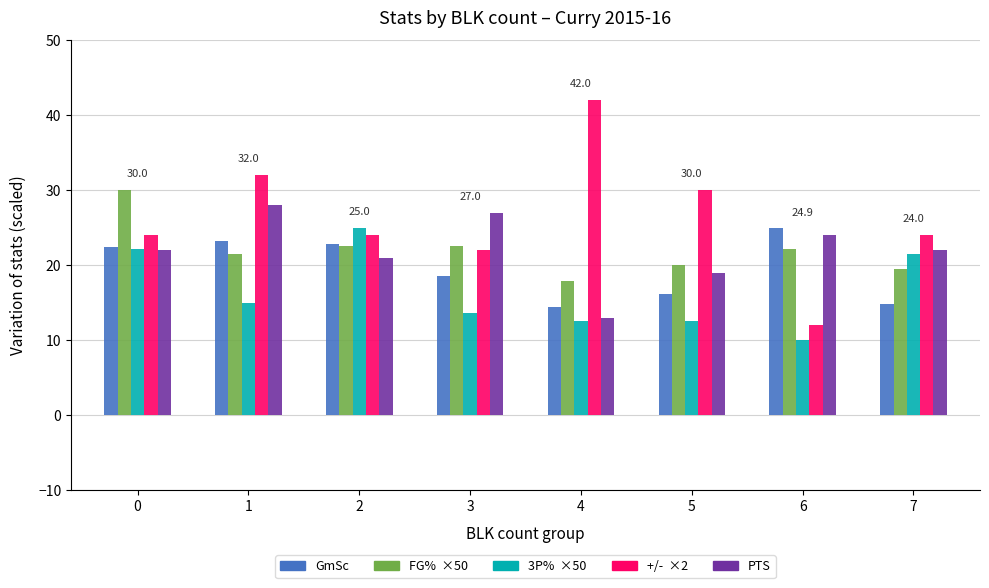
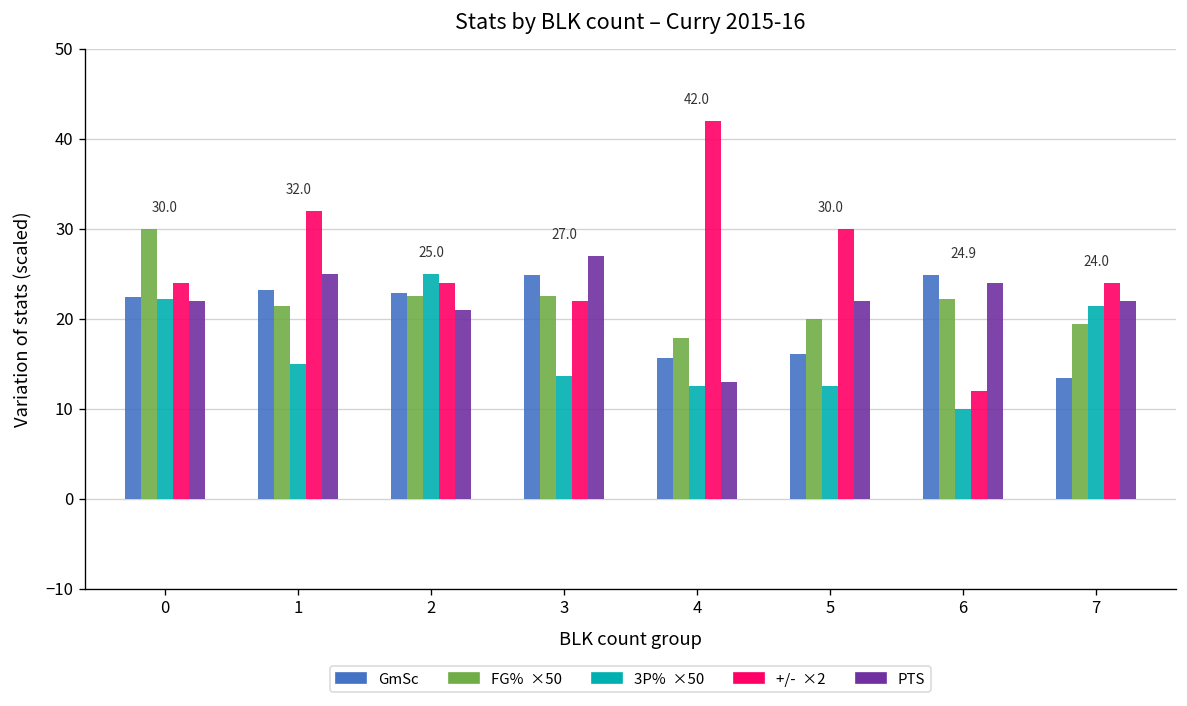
  {
    "GmSc": {
      "0": 22,
      "1": 23,
      "2": 23,
-     "3": 19,
-     "4": 14,
+     "3": 25,
+     "4": 16,
      "5": 16,
-     "7": 15
+     "7": 13
    },
    "PTS": {
      "0": 22,
-     "1": 28,
+     "1": 25,
      "2": 21,
      "4": 13,
-     "5": 19,
+     "5": 22,
      "6": 24,
      "7": 22
    }
  }
